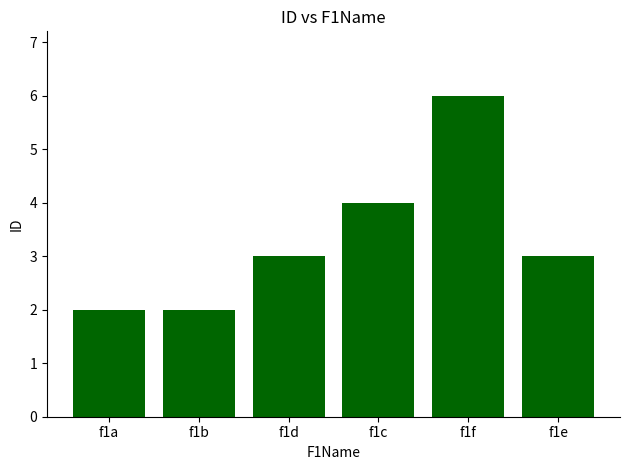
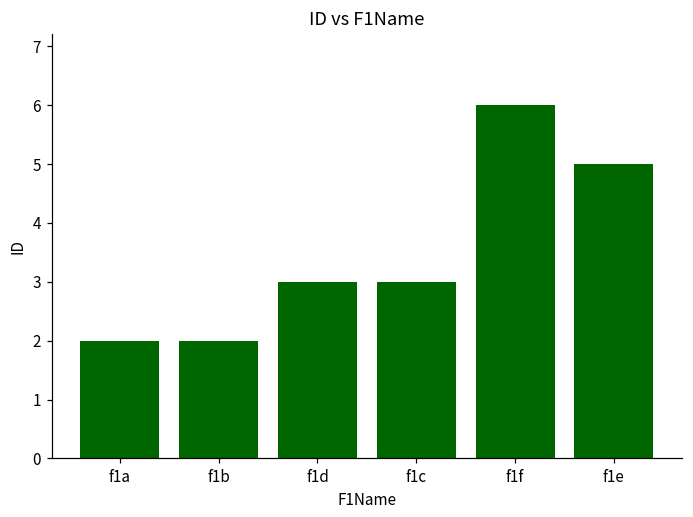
  {
    "f1a": 2,
    "f1b": 2,
    "f1d": 3,
-   "f1c": 4,
+   "f1c": 3,
    "f1f": 6,
-   "f1e": 3
+   "f1e": 5
  }
